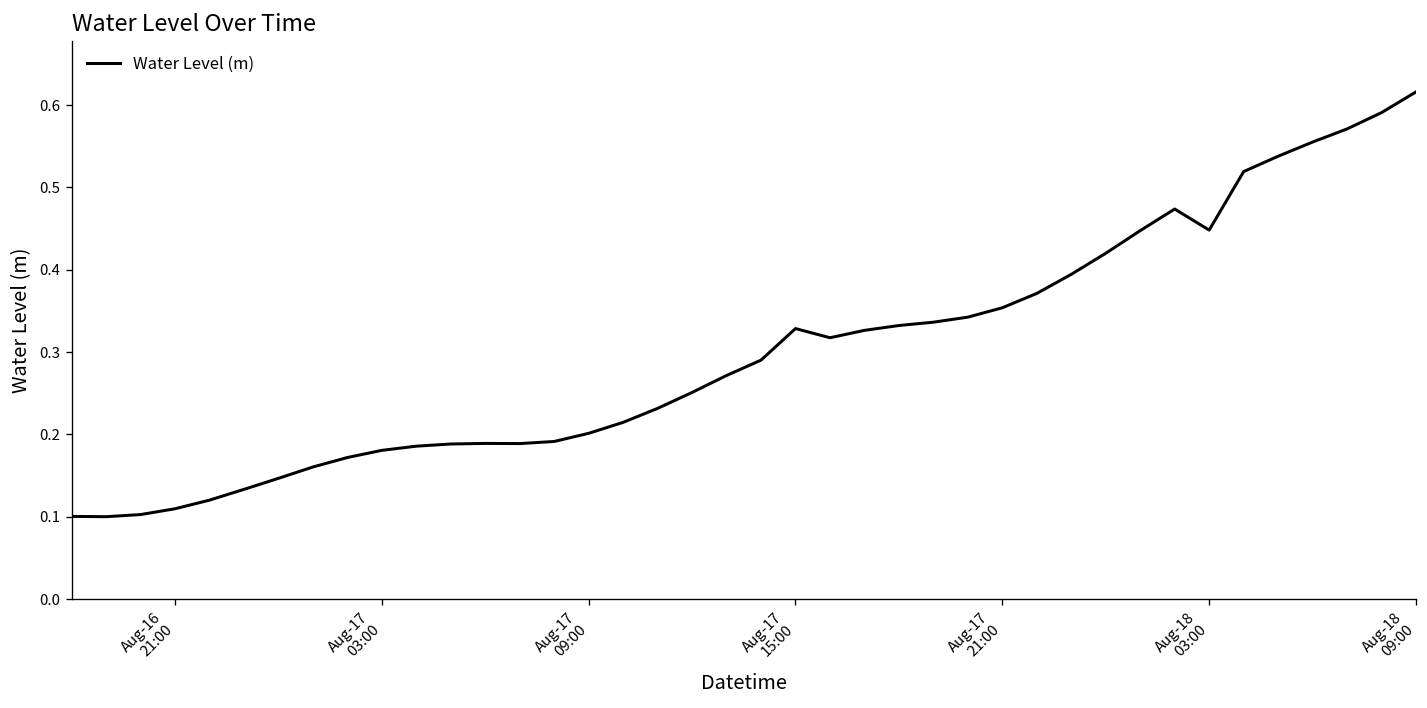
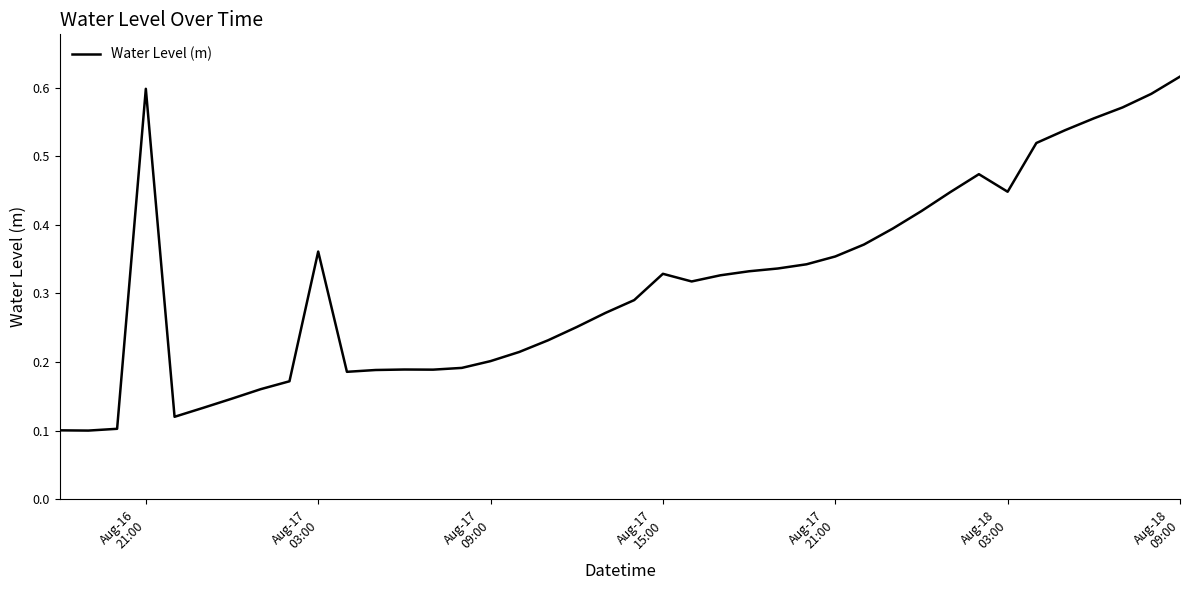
  {
-   "Aug-16 21:00": 0.11,
-   "Aug-17 03:00": 0.18,
+   "Aug-16 21:00": 0.60,
+   "Aug-17 03:00": 0.36,
    "Aug-17 09:00": 0.20,
    "Aug-17 15:00": 0.33,
    "Aug-17 21:00": 0.35,
    "Aug-18 03:00": 0.45,
    "Aug-18 09:00": 0.62
  }
